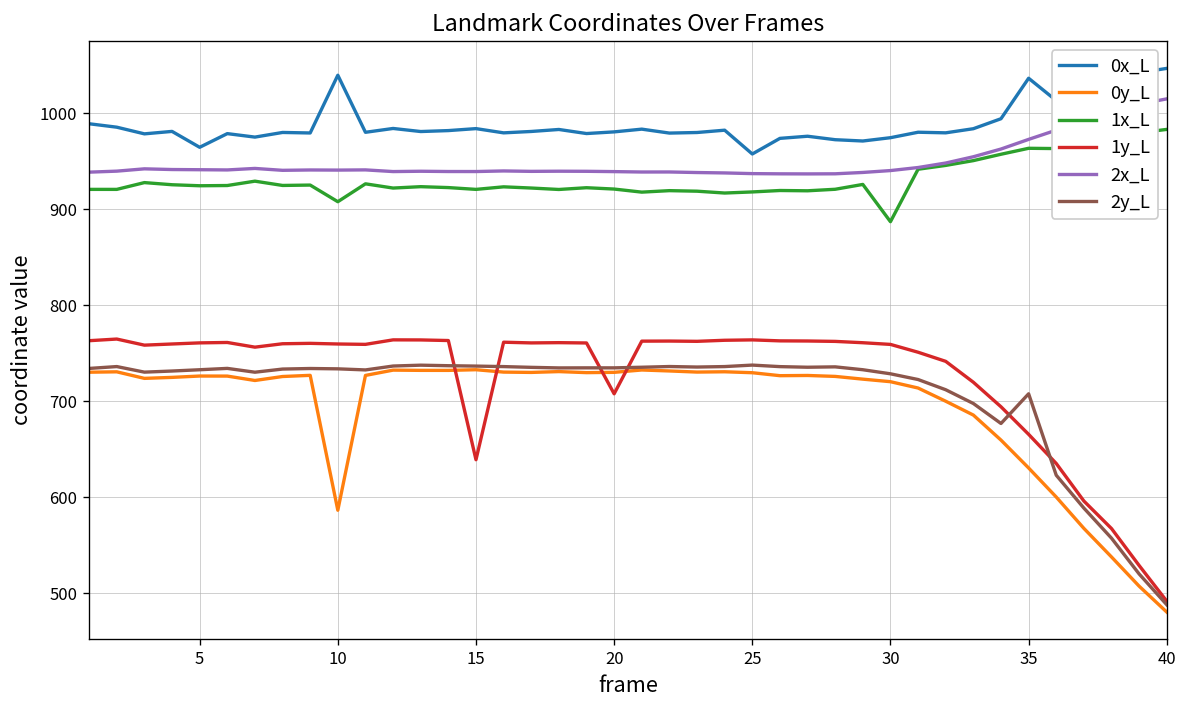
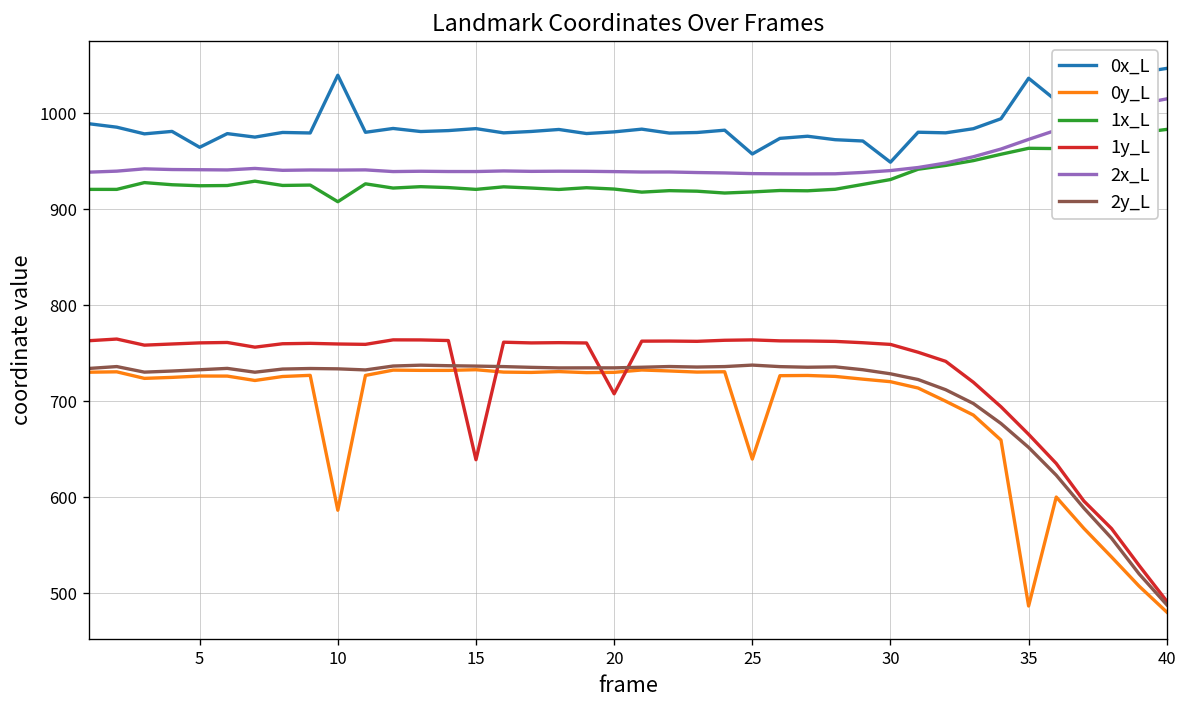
  {
    "0x_L": {
      "5": 960,
      "10": 1040,
      "15": 980,
      "20": 980,
      "25": 960,
-     "30": 970,
+     "30": 950,
      "35": 1040,
      "40": 1050
    },
    "0y_L": {
      "5": 730,
      "10": 590,
      "15": 730,
      "20": 730,
-     "25": 730,
+     "25": 640,
      "30": 720,
-     "35": 630,
+     "35": 490,
      "40": 480
    },
    "1x_L": {
      "5": 920,
      "10": 910,
      "15": 920,
      "20": 920,
      "25": 920,
-     "30": 890,
+     "30": 930,
      "35": 960,
      "40": 980
    },
    "1y_L": {
      "5": 760,
      "10": 760,
      "15": 640,
      "20": 710,
      "25": 760,
      "30": 760,
      "35": 670,
      "40": 490
    },
    "2x_L": {
      "5": 940,
      "10": 940,
      "15": 940,
      "20": 940,
      "25": 940,
      "30": 940,
      "35": 970,
      "40": 1010
    },
    "2y_L": {
      "5": 730,
      "10": 730,
      "15": 740,
      "20": 730,
      "25": 740,
      "30": 730,
-     "35": 710,
+     "35": 650,
      "40": 490
    }
  }
